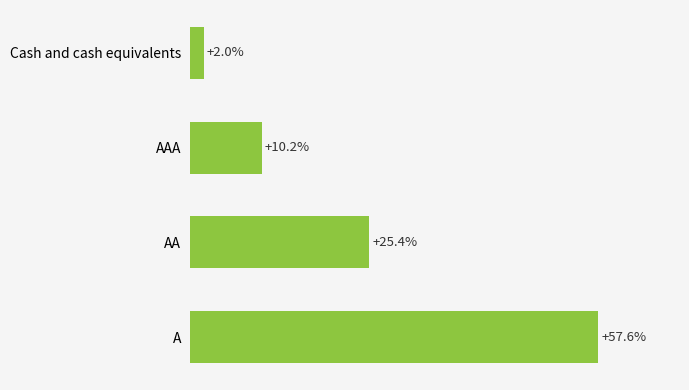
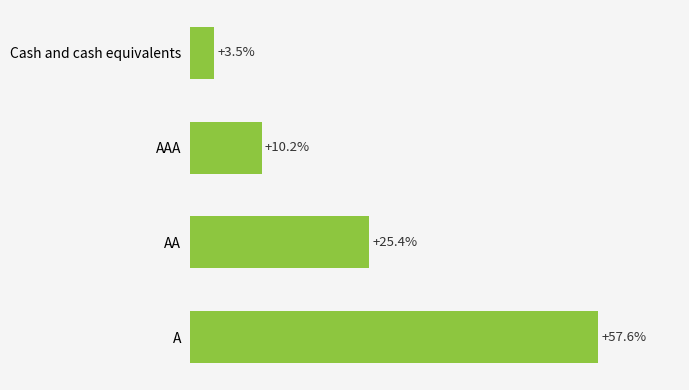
  {
-   "Cash and cash equivalents": "+2.0%",
+   "Cash and cash equivalents": "+3.5%",
    "AAA": "+10.2%",
    "AA": "+25.4%",
    "A": "+57.6%"
  }
